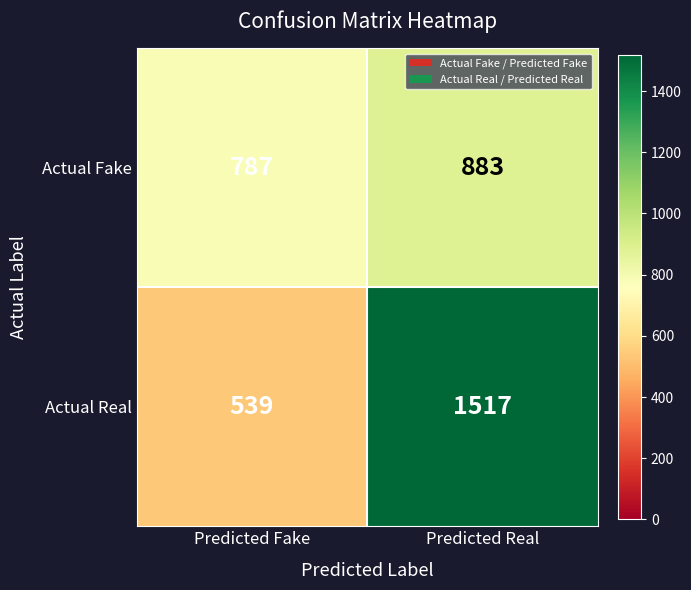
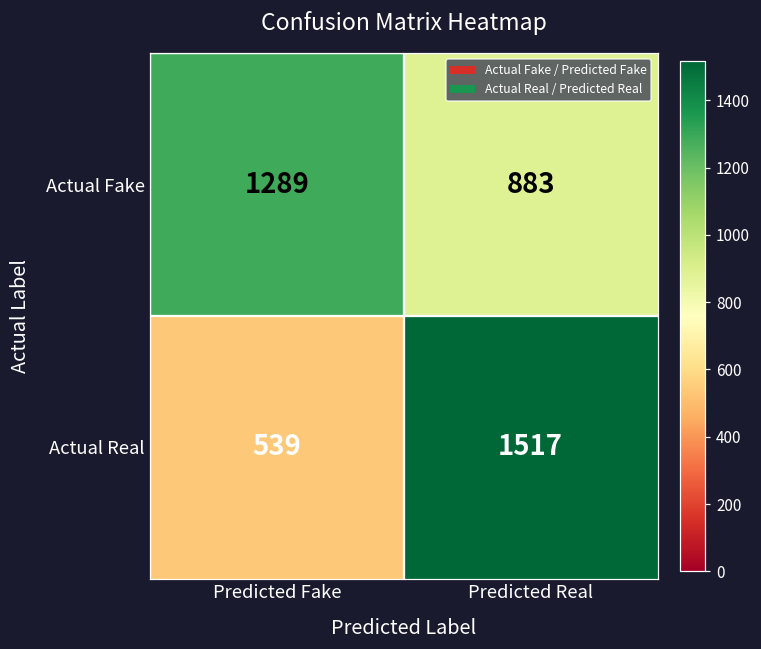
  {
    "Actual Fake": {
-     "Predicted Fake": 787,
+     "Predicted Fake": 1289,
      "Predicted Real": 883
    },
    "Actual Real": {
      "Predicted Fake": 539,
      "Predicted Real": 1517
    }
  }
